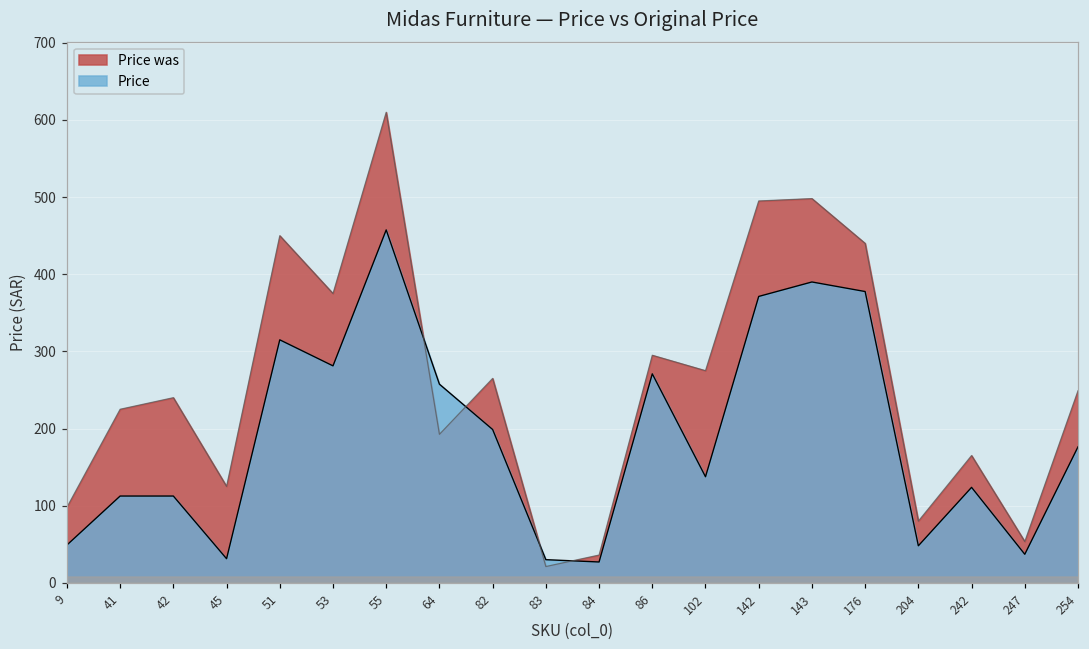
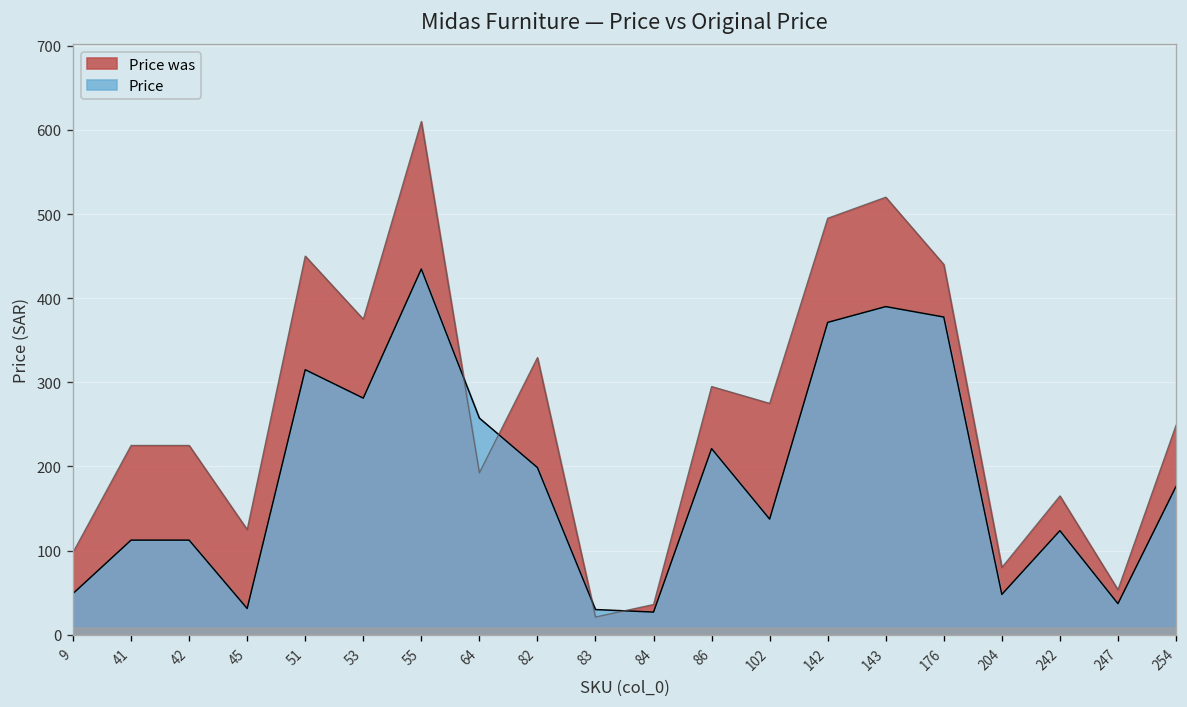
  {
    "Price was": {
      "9": 100,
      "41": 230,
-     "42": 240,
+     "42": 230,
      "45": 130,
      "51": 450,
      "53": 380,
      "55": 610,
      "64": 190,
-     "82": 270,
+     "82": 330,
      "83": 20,
      "84": 40,
      "86": 300,
      "102": 280,
      "142": 500,
-     "143": 500,
+     "143": 520,
      "176": 440,
      "204": 80,
      "242": 170,
      "247": 50,
      "254": 250
    },
    "Price": {
      "9": 50,
      "41": 110,
      "42": 110,
      "45": 30,
      "51": 320,
      "53": 280,
-     "55": 460,
+     "55": 430,
      "64": 260,
      "82": 200,
      "83": 30,
      "84": 30,
-     "86": 270,
+     "86": 220,
      "102": 140,
      "142": 370,
      "143": 390,
      "176": 380,
      "204": 50,
      "242": 120,
      "247": 40,
      "254": 180
    }
  }
